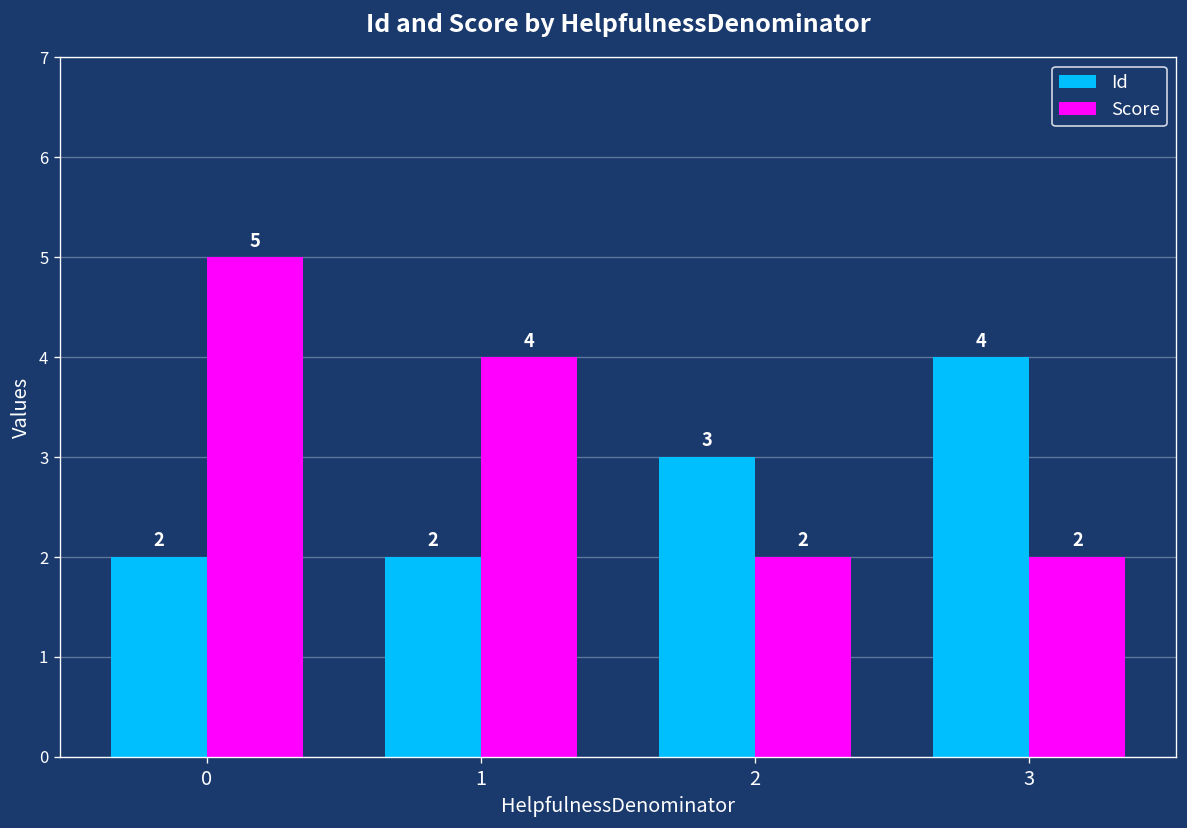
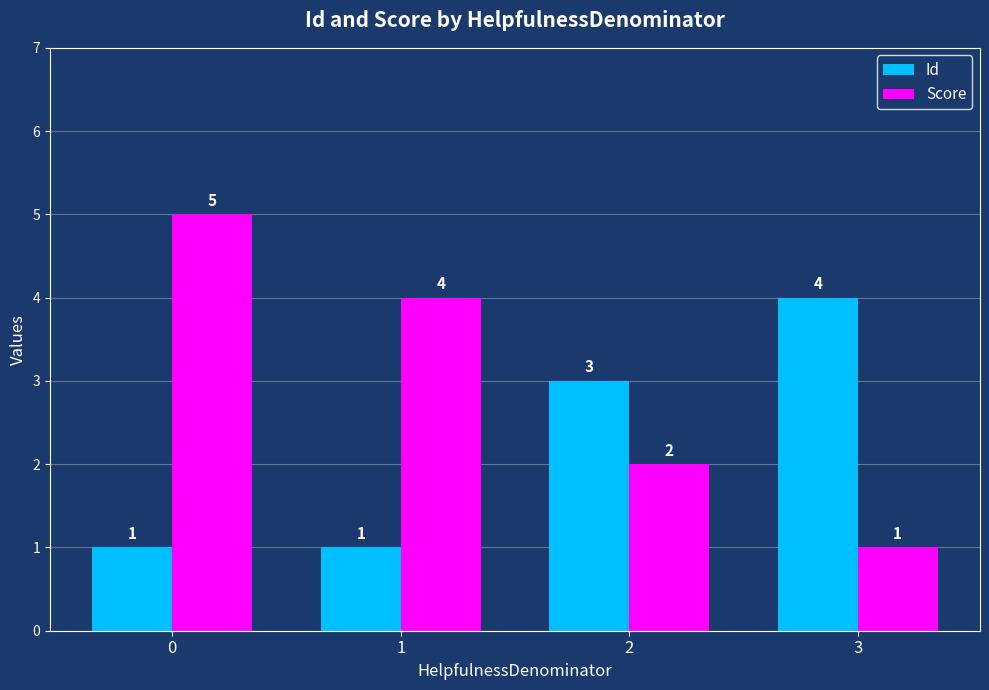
  {
    "Id": {
-     "0": 2,
-     "1": 2,
+     "0": 1,
+     "1": 1,
      "2": 3,
      "3": 4
    },
    "Score": {
      "0": 5,
      "1": 4,
      "2": 2,
-     "3": 2
+     "3": 1
    }
  }
